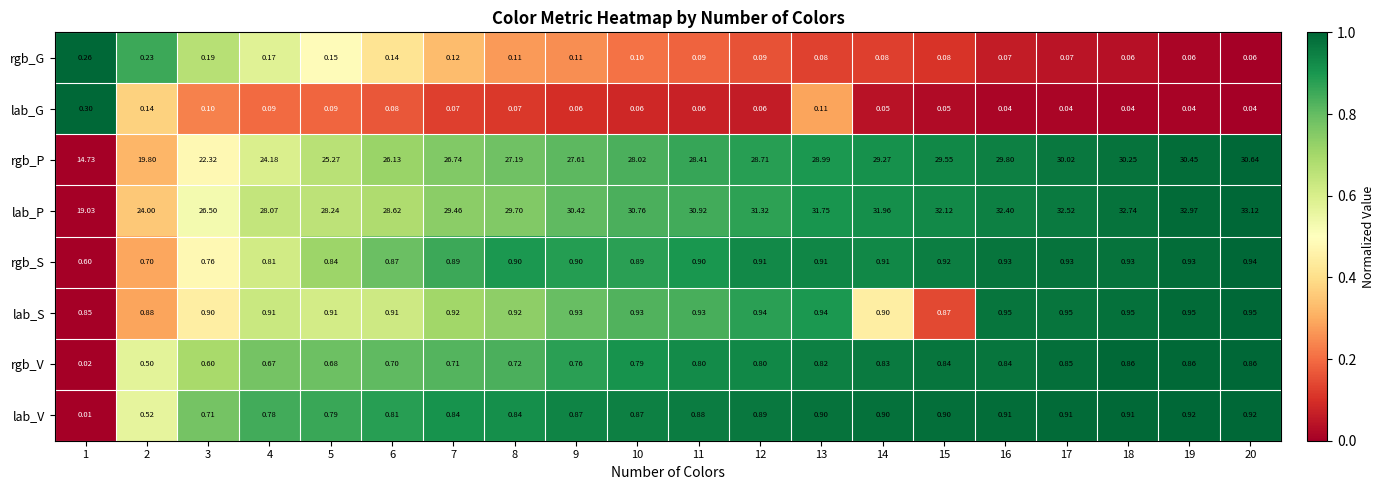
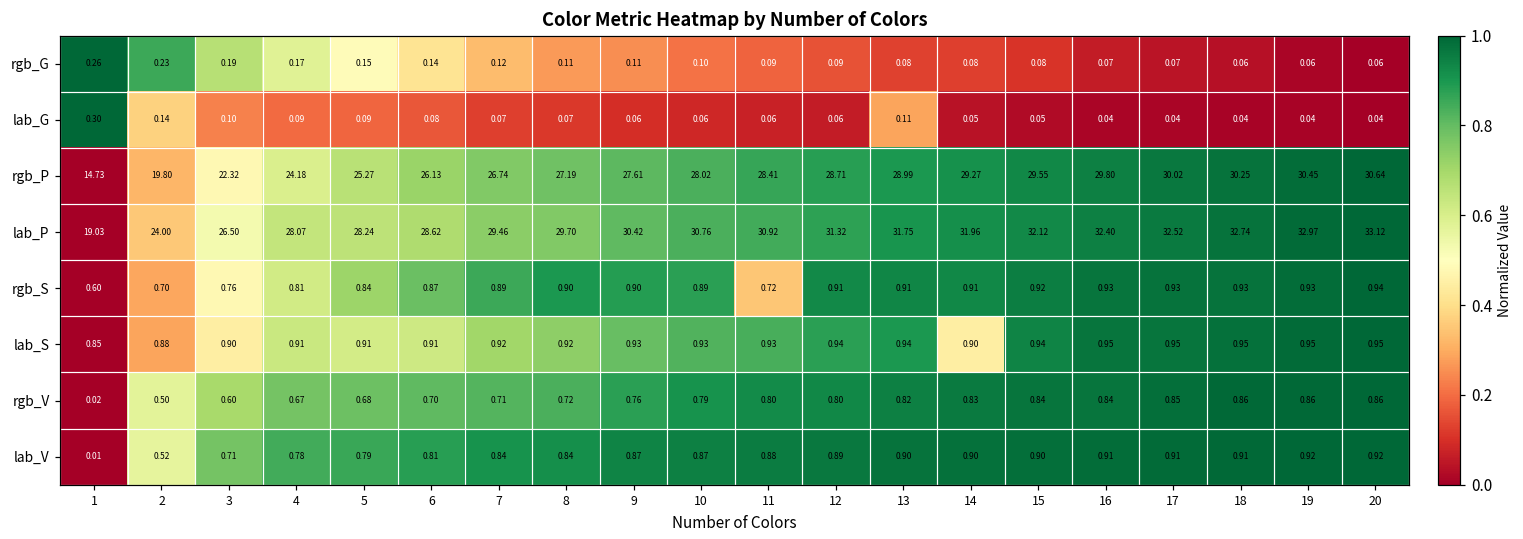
  {
    "rgb_G": {
      "1": 0.26,
      "2": 0.23,
      "3": 0.19,
      "4": 0.17,
      "5": 0.15,
      "6": 0.14,
      "7": 0.12,
      "8": 0.11,
      "9": 0.11,
      "10": 0.10,
      "11": 0.09,
      "12": 0.09,
      "13": 0.08,
      "14": 0.08,
      "15": 0.08,
      "16": 0.07,
      "17": 0.07,
      "18": 0.06,
      "19": 0.06,
      "20": 0.06
    },
    "lab_G": {
      "1": 0.30,
      "2": 0.14,
      "3": 0.10,
      "4": 0.09,
      "5": 0.09,
      "6": 0.08,
      "7": 0.07,
      "8": 0.07,
      "9": 0.06,
      "10": 0.06,
      "11": 0.06,
      "12": 0.06,
      "13": 0.11,
      "14": 0.05,
      "15": 0.05,
      "16": 0.04,
      "17": 0.04,
      "18": 0.04,
      "19": 0.04,
      "20": 0.04
    },
    "rgb_P": {
      "1": 14.73,
      "2": 19.80,
      "3": 22.32,
      "4": 24.18,
      "5": 25.27,
      "6": 26.13,
      "7": 26.74,
      "8": 27.19,
      "9": 27.61,
      "10": 28.02,
      "11": 28.41,
      "12": 28.71,
      "13": 28.99,
      "14": 29.27,
      "15": 29.55,
      "16": 29.80,
      "17": 30.02,
      "18": 30.25,
      "19": 30.45,
      "20": 30.64
    },
    "lab_P": {
      "1": 19.03,
      "2": 24.00,
      "3": 26.50,
      "4": 28.07,
      "5": 28.24,
      "6": 28.62,
      "7": 29.46,
      "8": 29.70,
      "9": 30.42,
      "10": 30.76,
      "11": 30.92,
      "12": 31.32,
      "13": 31.75,
      "14": 31.96,
      "15": 32.12,
      "16": 32.40,
      "17": 32.52,
      "18": 32.74,
      "19": 32.97,
      "20": 33.12
    },
    "rgb_S": {
      "1": 0.60,
      "2": 0.70,
      "3": 0.76,
      "4": 0.81,
      "5": 0.84,
      "6": 0.87,
      "7": 0.89,
      "8": 0.90,
      "9": 0.90,
      "10": 0.89,
-     "11": 0.90,
+     "11": 0.72,
      "12": 0.91,
      "13": 0.91,
      "14": 0.91,
      "15": 0.92,
      "16": 0.93,
      "17": 0.93,
      "18": 0.93,
      "19": 0.93,
      "20": 0.94
    },
    "lab_S": {
      "1": 0.85,
      "2": 0.88,
      "3": 0.90,
      "4": 0.91,
      "5": 0.91,
      "6": 0.91,
      "7": 0.92,
      "8": 0.92,
      "9": 0.93,
      "10": 0.93,
      "11": 0.93,
      "12": 0.94,
      "13": 0.94,
      "14": 0.90,
-     "15": 0.87,
+     "15": 0.94,
      "16": 0.95,
      "17": 0.95,
      "18": 0.95,
      "19": 0.95,
      "20": 0.95
    },
    "rgb_V": {
      "1": 0.02,
      "2": 0.50,
      "3": 0.60,
      "4": 0.67,
      "5": 0.68,
      "6": 0.70,
      "7": 0.71,
      "8": 0.72,
      "9": 0.76,
      "10": 0.79,
      "11": 0.80,
      "12": 0.80,
      "13": 0.82,
      "14": 0.83,
      "15": 0.84,
      "16": 0.84,
      "17": 0.85,
      "18": 0.86,
      "19": 0.86,
      "20": 0.86
    },
    "lab_V": {
      "1": 0.01,
      "2": 0.52,
      "3": 0.71,
      "4": 0.78,
      "5": 0.79,
      "6": 0.81,
      "7": 0.84,
      "8": 0.84,
      "9": 0.87,
      "10": 0.87,
      "11": 0.88,
      "12": 0.89,
      "13": 0.90,
      "14": 0.90,
      "15": 0.90,
      "16": 0.91,
      "17": 0.91,
      "18": 0.91,
      "19": 0.92,
      "20": 0.92
    }
  }
